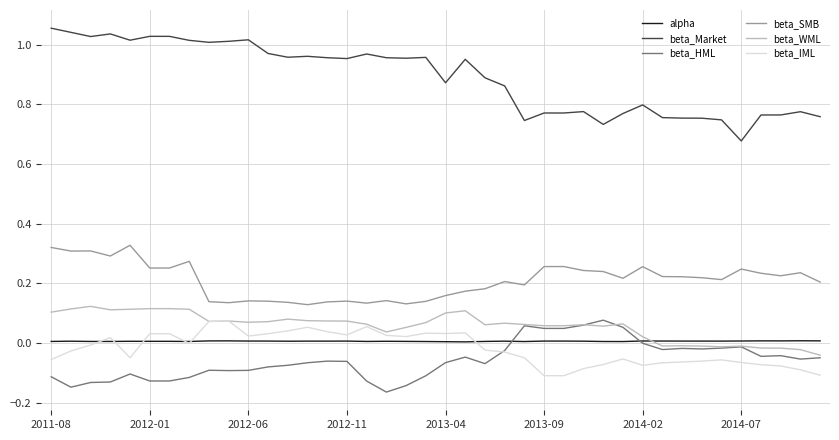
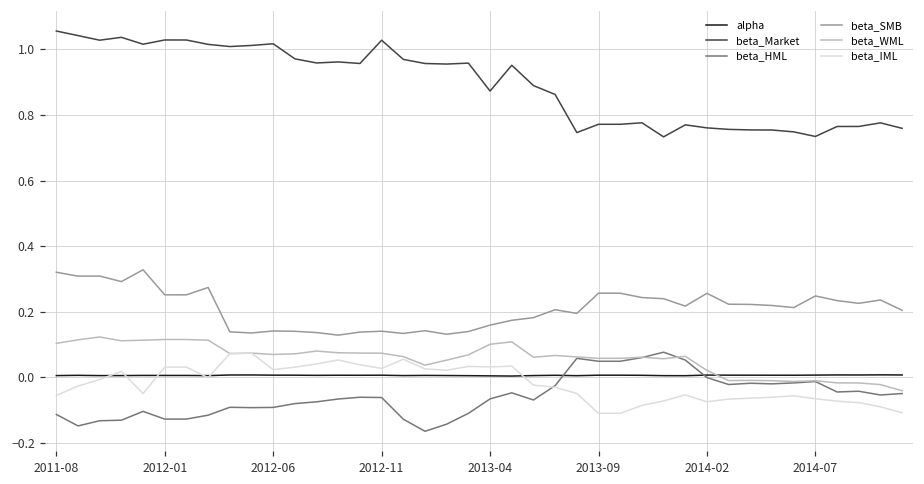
  {
    "alpha": {
      "2011-08": 0.01,
      "2012-01": 0.01,
      "2012-06": 0.01,
      "2012-11": 0.01,
      "2013-04": 0.00,
      "2013-09": 0.01,
      "2014-07": 0.01
    },
    "beta_Market": {
      "2011-08": 1.06,
      "2012-01": 1.03,
      "2012-06": 1.02,
-     "2012-11": 0.95,
+     "2012-11": 1.03,
      "2013-04": 0.87,
      "2013-09": 0.77,
-     "2014-02": 0.80,
-     "2014-07": 0.68
+     "2014-02": 0.76,
+     "2014-07": 0.73
    }
  }
